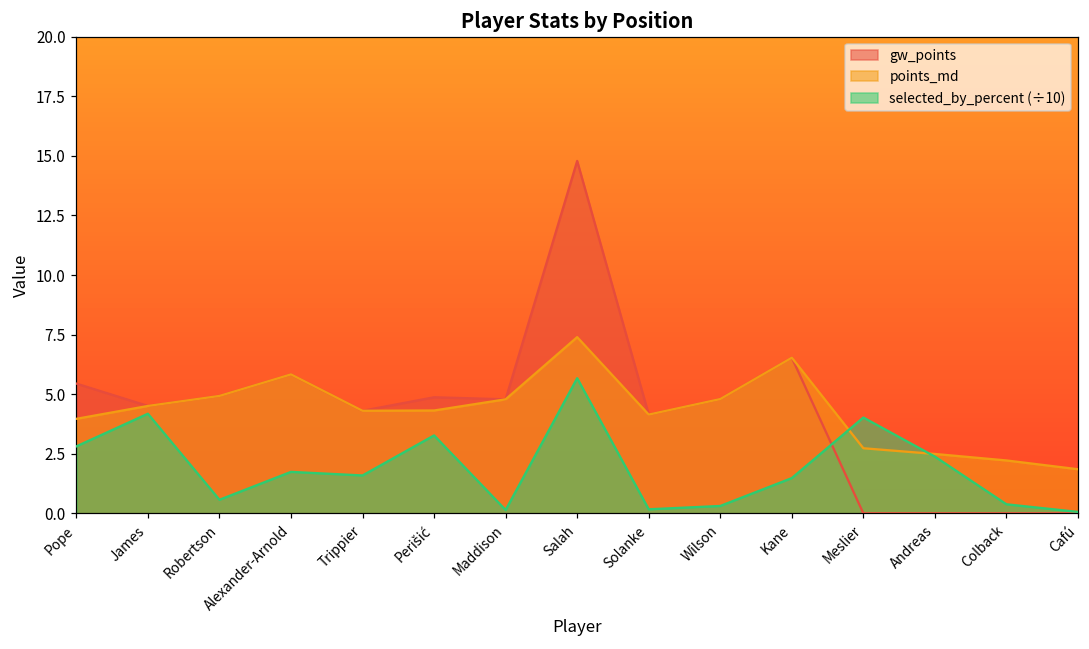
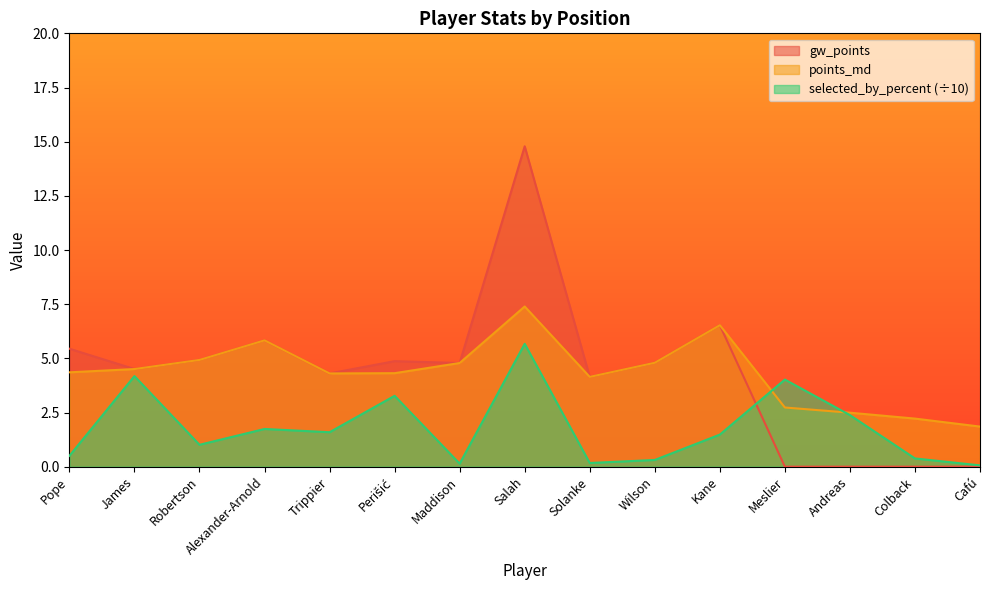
  {
    "gw_points": {
      "Pope": 5.4,
      "Perišić": 4.9,
      "Salah": 14.8,
      "Meslier": 0.0,
      "Andreas": 0.0,
      "Colback": 0.0
    },
    "points_md": {
-     "Pope": 4.0,
+     "Pope": 4.4,
      "Perišić": 4.3,
      "Salah": 7.4,
      "Meslier": 2.7,
      "Colback": 2.2,
      "Cafú": 1.9
    },
    "selected_by_percent (÷10)": {
-     "Pope": 2.8,
+     "Pope": 0.5,
      "James": 4.2,
-     "Robertson": 0.6,
+     "Robertson": 1.0,
      "Alexander-Arnold": 1.7,
      "Trippier": 1.6,
      "Perišić": 3.3,
      "Maddison": 0.1,
      "Salah": 5.7,
      "Solanke": 0.2,
      "Wilson": 0.3,
      "Kane": 1.5,
      "Meslier": 4.0,
      "Colback": 0.4
    }
  }
